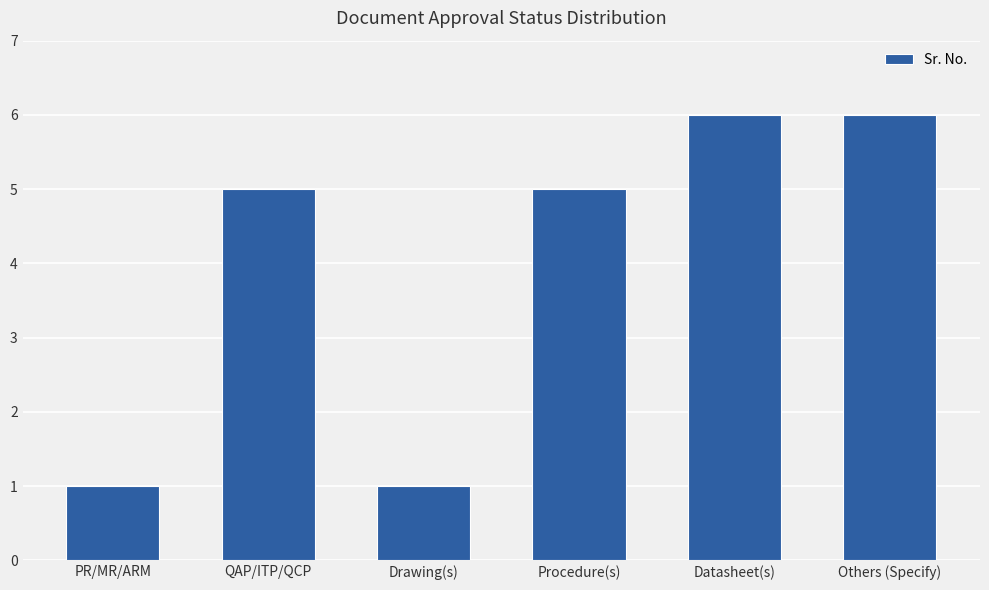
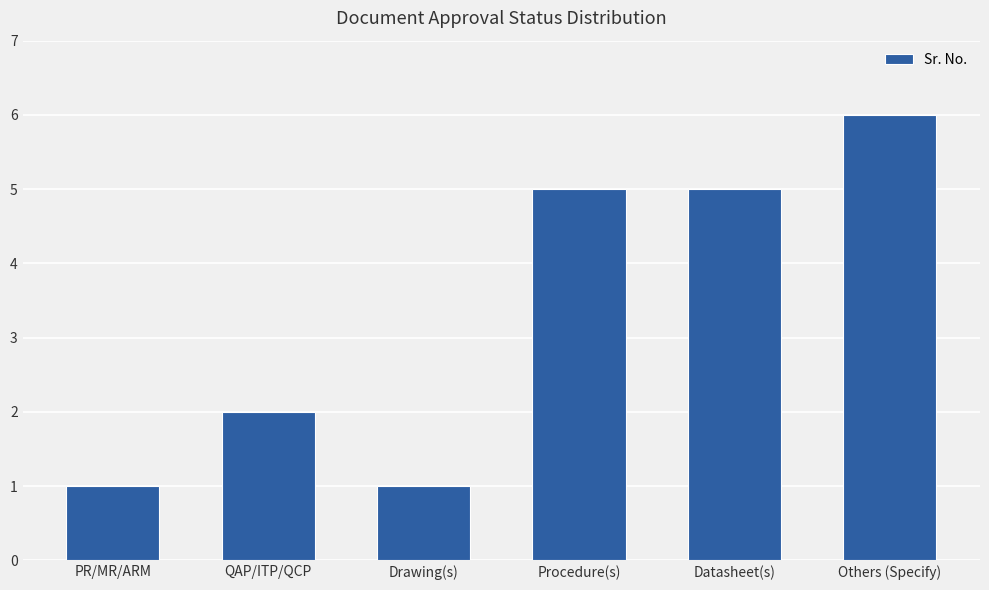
  {
    "PR/MR/ARM": 1,
-   "QAP/ITP/QCP": 5,
+   "QAP/ITP/QCP": 2,
    "Drawing(s)": 1,
    "Procedure(s)": 5,
-   "Datasheet(s)": 6,
+   "Datasheet(s)": 5,
    "Others (Specify)": 6
  }
